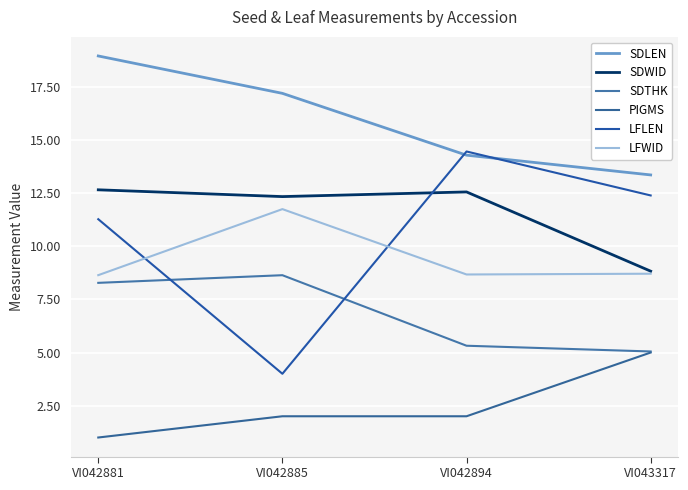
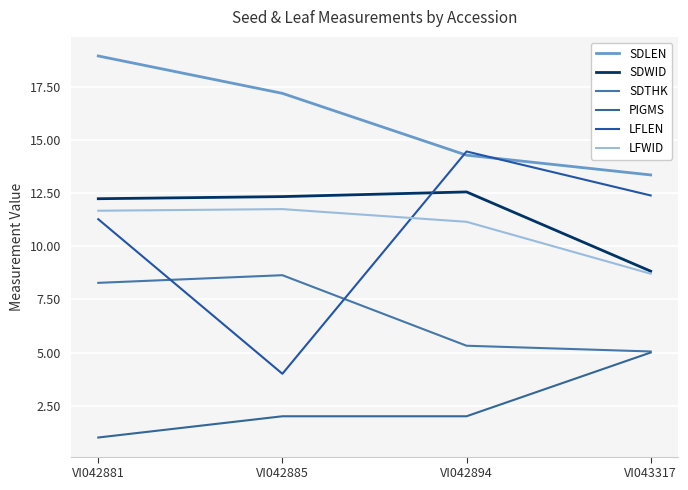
  {
    "SDWID": {
-     "VI042881": 12.7,
+     "VI042881": 12.2,
      "VI042885": 12.3,
      "VI042894": 12.6
    },
    "LFWID": {
-     "VI042881": 8.6,
+     "VI042881": 11.7,
      "VI042885": 11.8,
-     "VI042894": 8.7
+     "VI042894": 11.2
    }
  }
